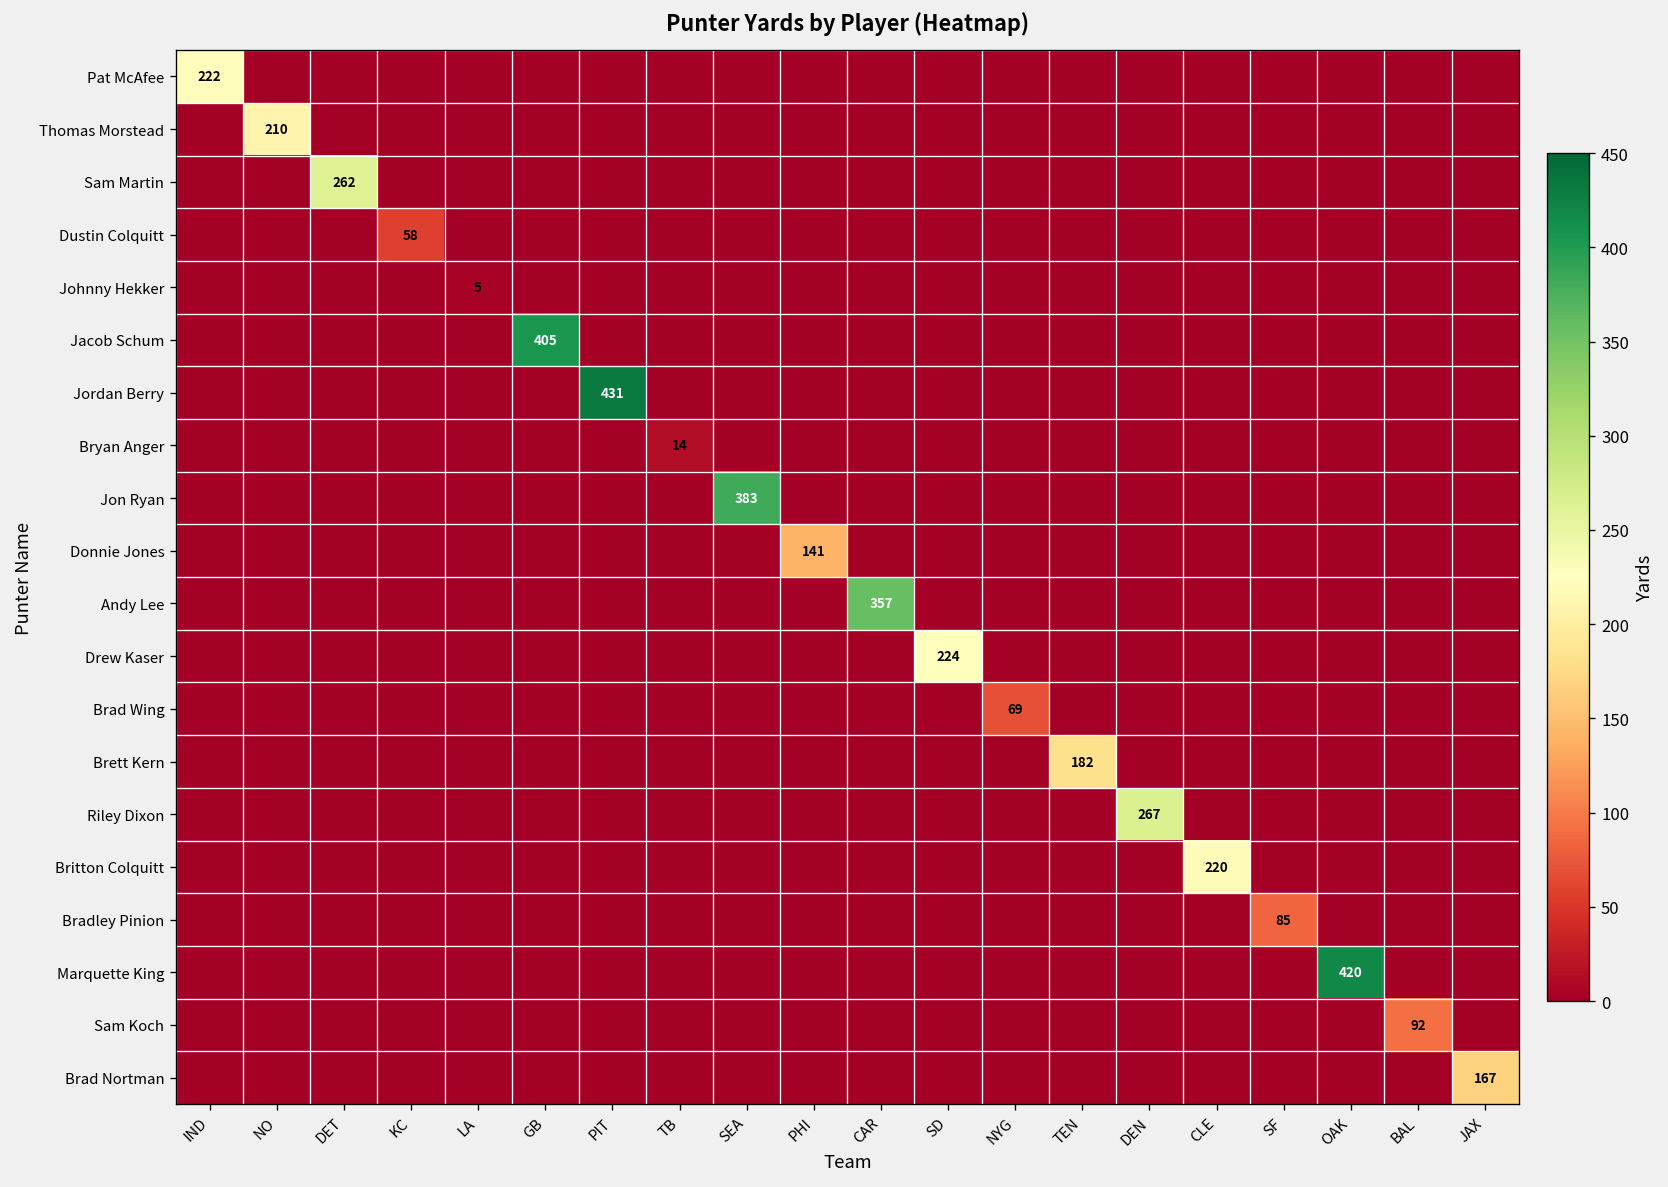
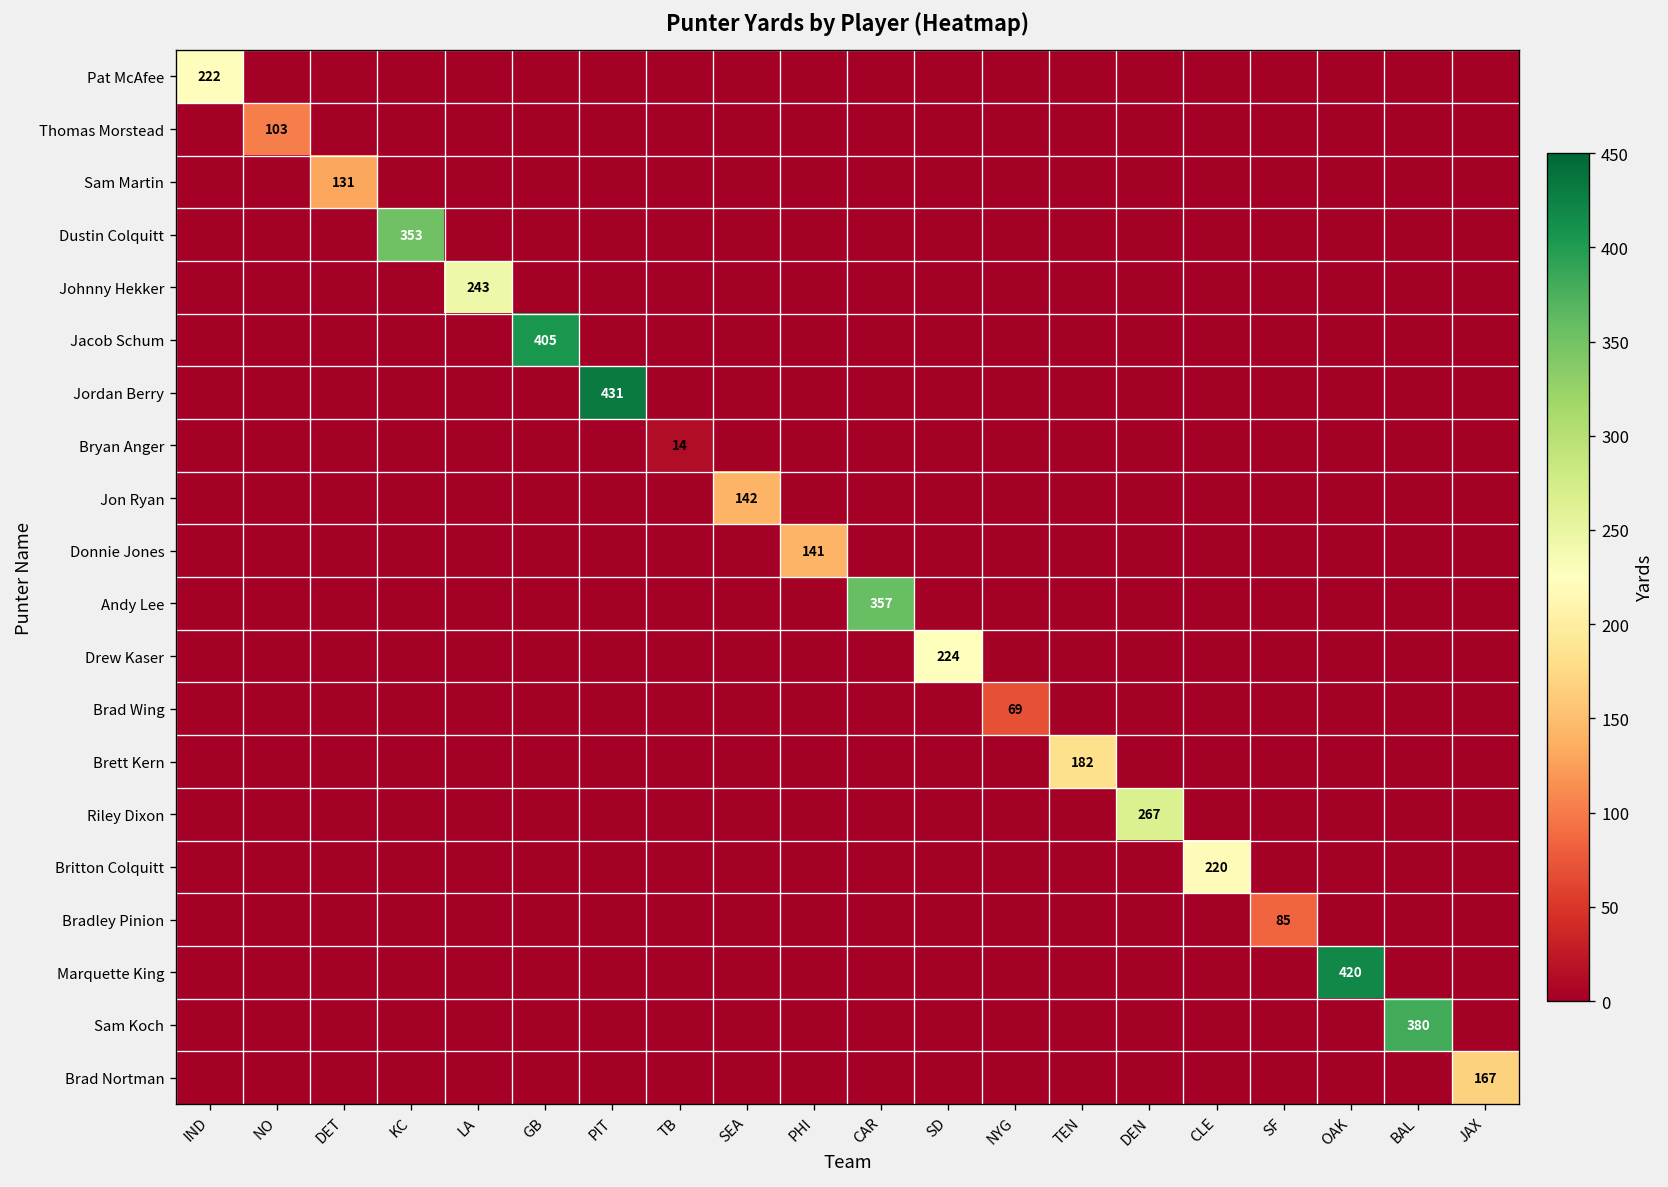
  {
    "Pat McAfee": {
      "IND": 222
    },
    "Thomas Morstead": {
-     "NO": 210
+     "NO": 103
    },
    "Sam Martin": {
-     "DET": 262
+     "DET": 131
    },
    "Dustin Colquitt": {
-     "KC": 58
+     "KC": 353
    },
    "Johnny Hekker": {
-     "LA": 5
+     "LA": 243
    },
    "Jacob Schum": {
      "GB": 405
    },
    "Jordan Berry": {
      "PIT": 431
    },
    "Bryan Anger": {
      "TB": 14
    },
    "Jon Ryan": {
-     "SEA": 383
+     "SEA": 142
    },
    "Donnie Jones": {
      "PHI": 141
    },
    "Andy Lee": {
      "CAR": 357
    },
    "Drew Kaser": {
      "SD": 224
    },
    "Brad Wing": {
      "NYG": 69
    },
    "Brett Kern": {
      "TEN": 182
    },
    "Riley Dixon": {
      "DEN": 267
    },
    "Britton Colquitt": {
      "CLE": 220
    },
    "Bradley Pinion": {
      "SF": 85
    },
    "Marquette King": {
      "OAK": 420
    },
    "Sam Koch": {
-     "BAL": 92
+     "BAL": 380
    },
    "Brad Nortman": {
      "JAX": 167
    }
  }
